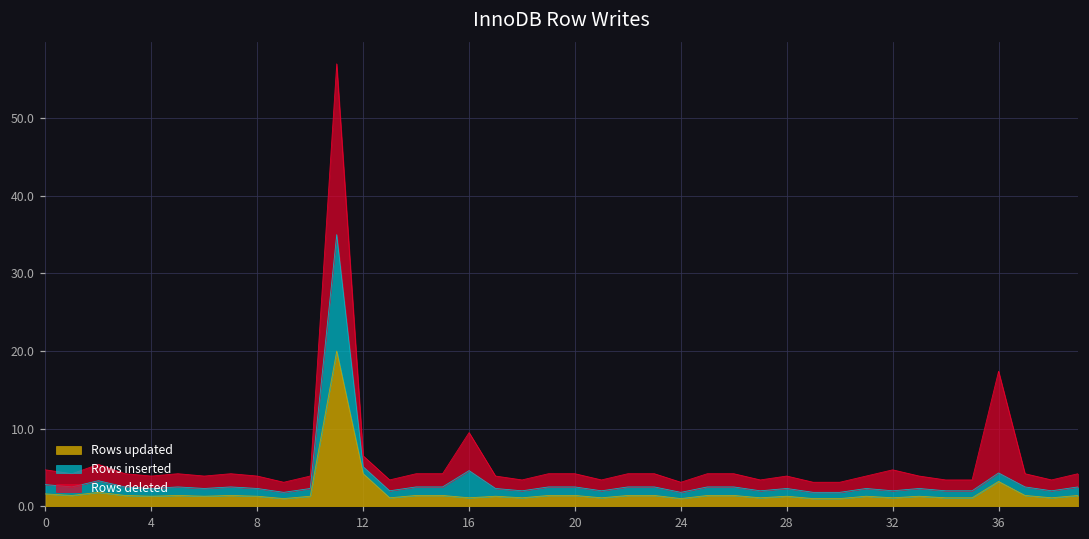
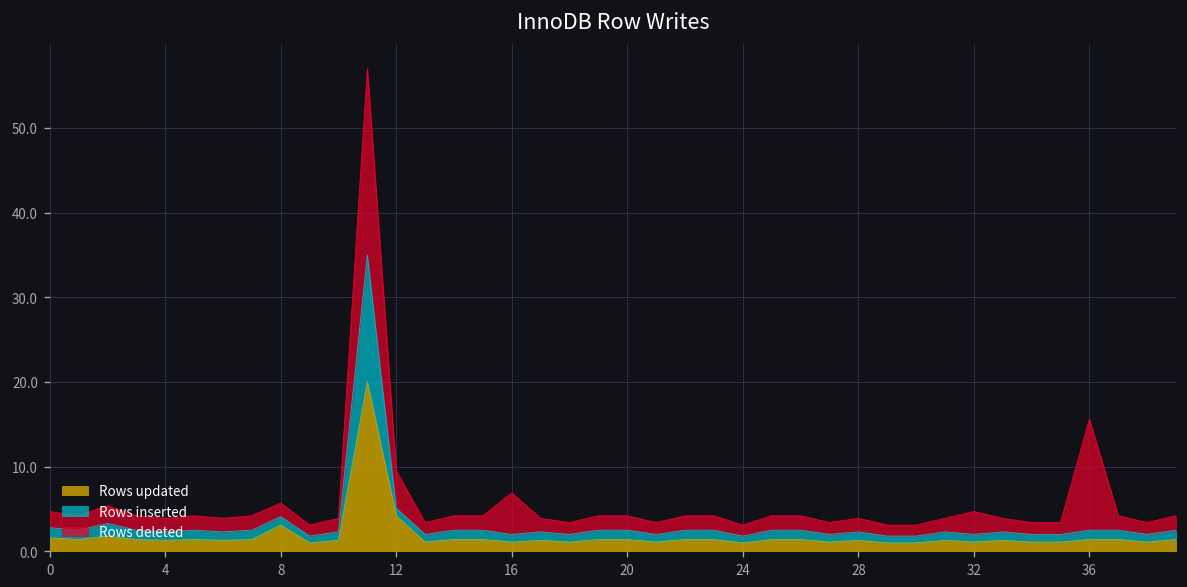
  {
    "Rows updated": {
      "0": 2,
      "4": 1,
-     "8": 1,
+     "8": 3,
      "12": 4,
      "16": 1,
      "20": 1,
      "24": 1,
      "28": 1,
      "32": 1,
-     "36": 3
+     "36": 1
    },
    "Rows inserted": {
      "0": 1,
      "4": 1,
      "8": 1,
      "12": 1,
-     "16": 3,
+     "16": 1,
      "20": 1,
      "24": 1,
      "28": 1,
      "32": 1,
      "36": 1
    },
    "Rows deleted": {
      "0": 2,
      "4": 2,
      "8": 2,
-     "12": 1,
+     "12": 4,
      "16": 5,
      "20": 2,
      "24": 1,
      "28": 2,
      "32": 3,
      "36": 13
    }
  }
